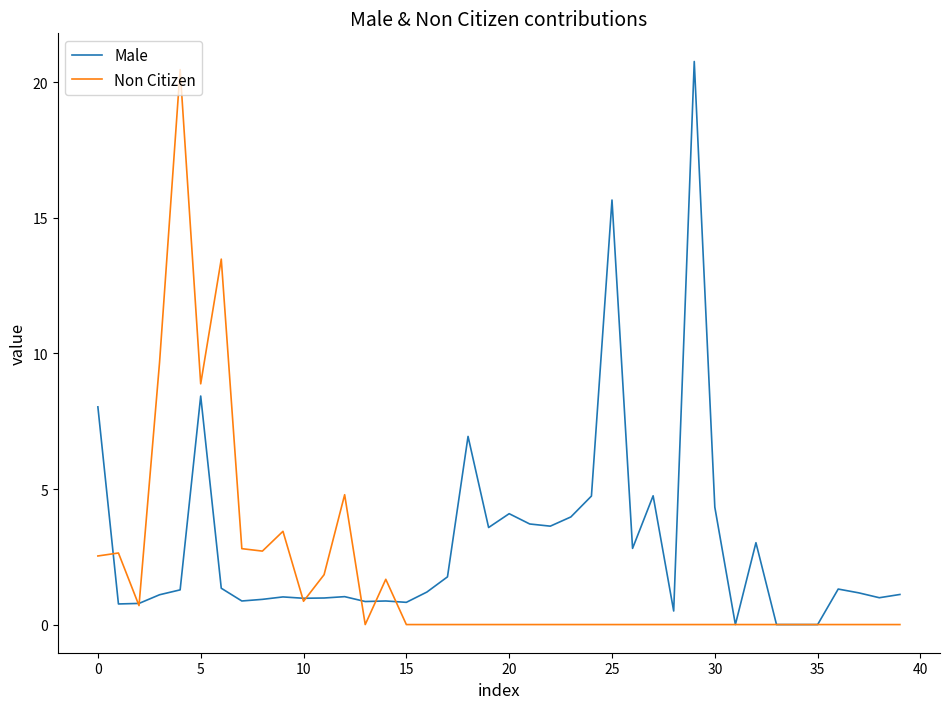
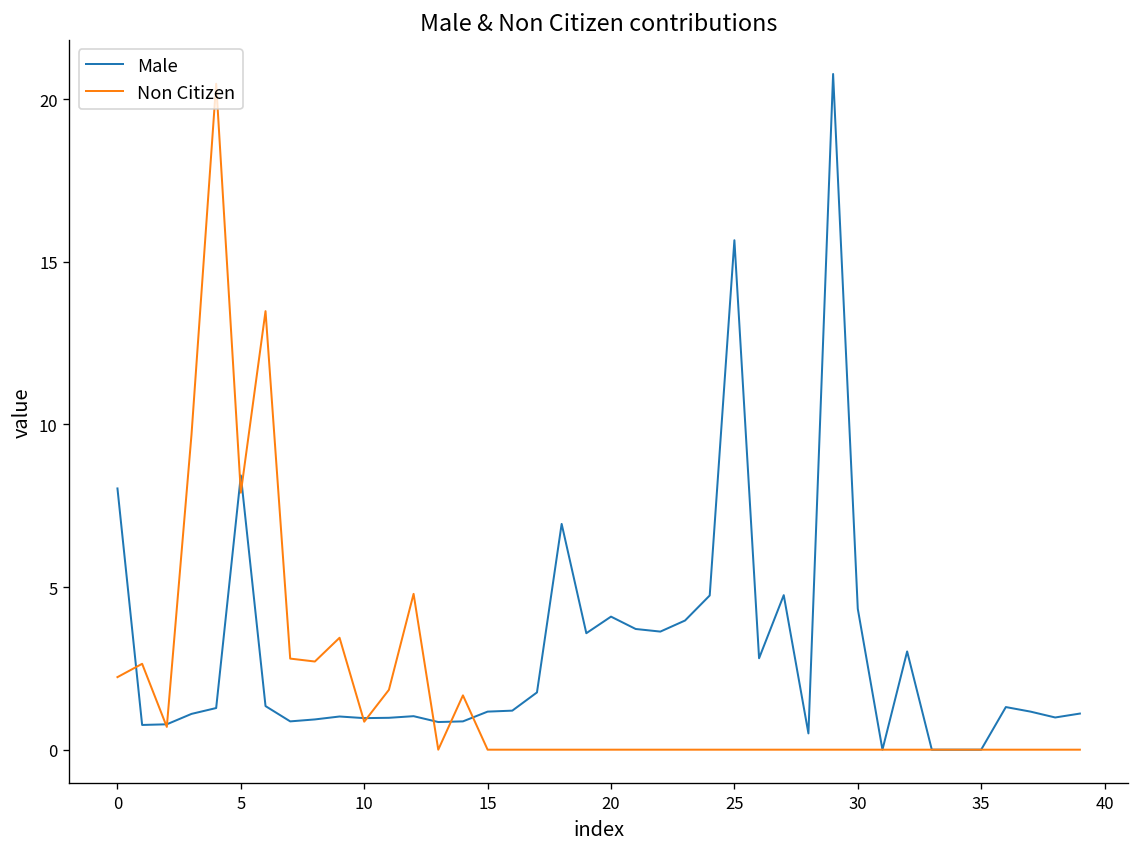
  {
    "Male": {
      "0": 8.0,
      "5": 8.4,
      "10": 1.0,
-     "15": 0.8,
+     "15": 1.2,
      "20": 4.1,
      "25": 15.7,
      "30": 4.3
    },
    "Non Citizen": {
-     "0": 2.5,
-     "5": 8.9,
+     "0": 2.2,
+     "5": 7.9,
      "10": 0.9,
      "15": 0.0,
      "20": 0.0,
      "25": 0.0,
      "30": 0.0
    }
  }
